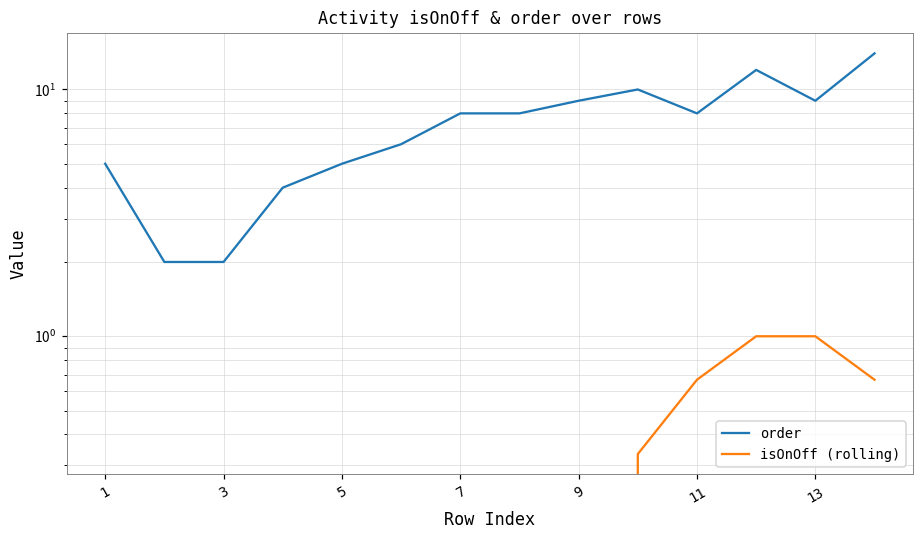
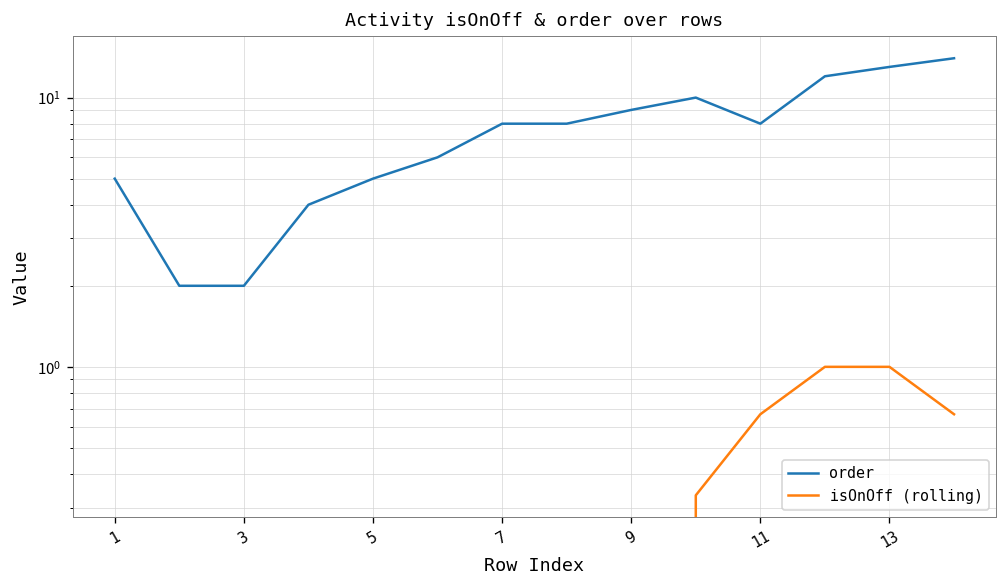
  {
    "order": {
      "1": 5,
      "3": 2,
      "5": 5,
      "7": 8,
      "9": 9,
      "11": 8,
-     "13": 9
+     "13": 13
    },
    "isOnOff (rolling)": {
      "11": 0.67,
      "13": 1
    }
  }
